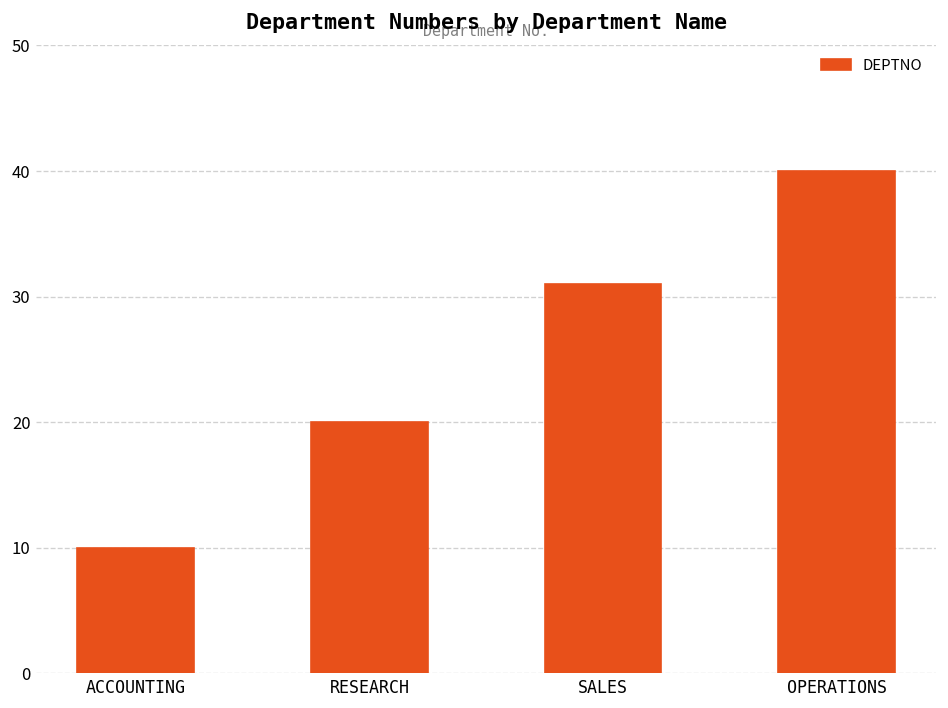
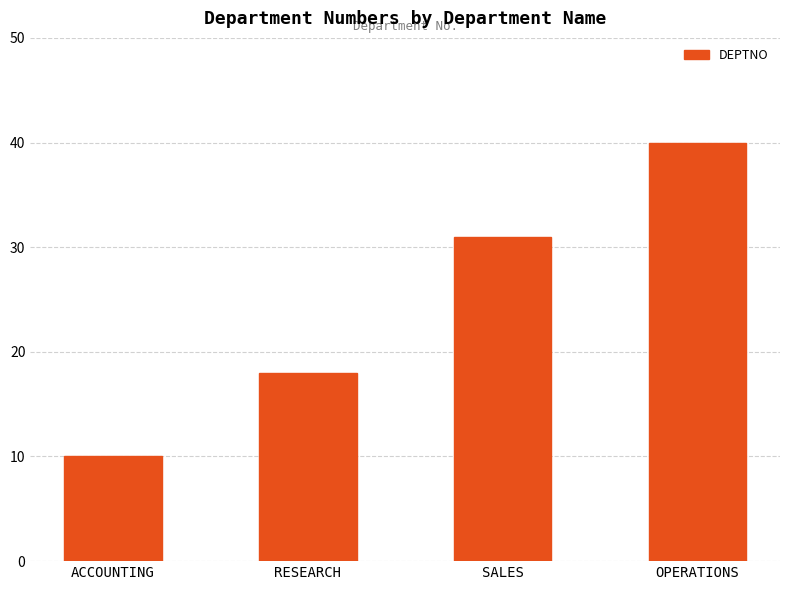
  {
    "ACCOUNTING": 10,
-   "RESEARCH": 20,
+   "RESEARCH": 18,
    "SALES": 31,
    "OPERATIONS": 40
  }
